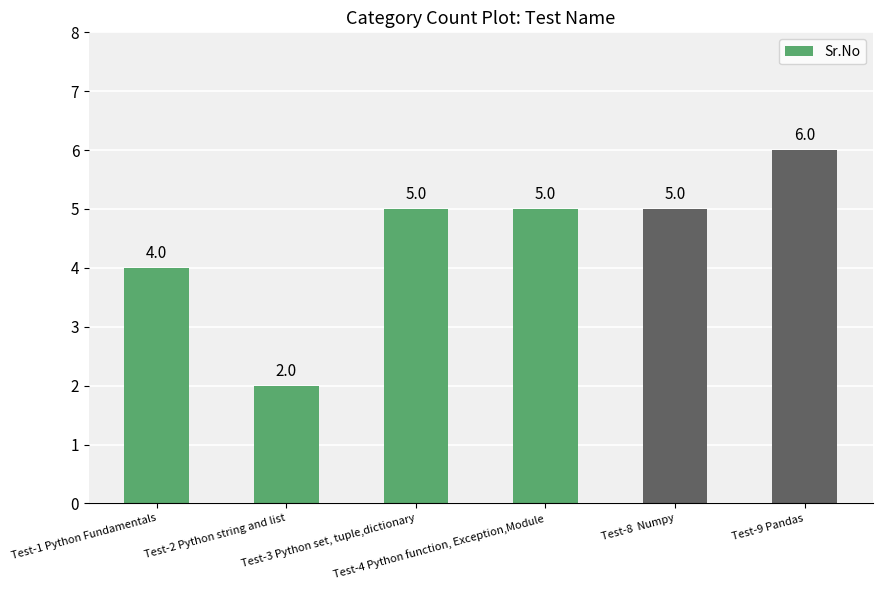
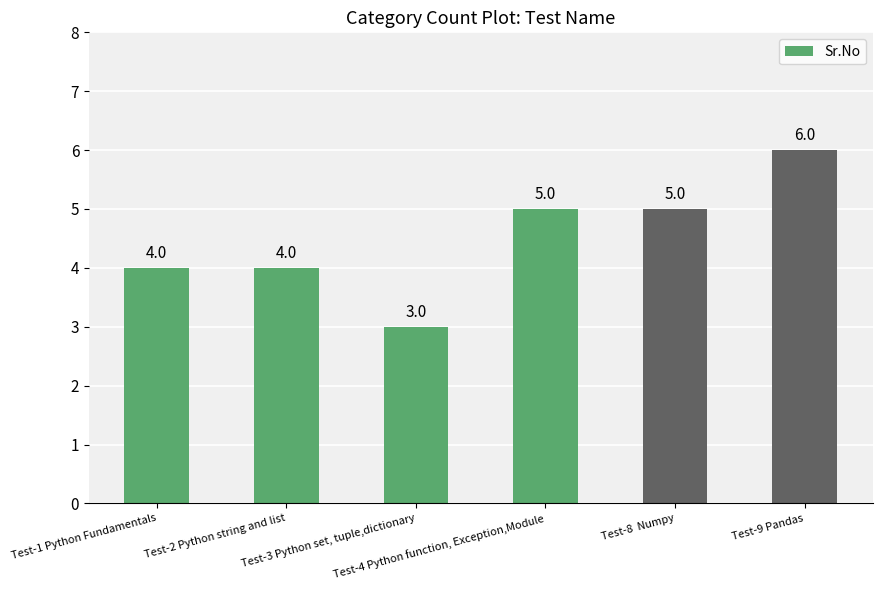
  {
    "Test-1 Python Fundamentals": 4.0,
-   "Test-2 Python string and list": 2.0,
-   "Test-3 Python set, tuple,dictionary": 5.0,
+   "Test-2 Python string and list": 4.0,
+   "Test-3 Python set, tuple,dictionary": 3.0,
    "Test-4 Python function, Exception,Module": 5.0,
    "Test-8 Numpy": 5.0,
    "Test-9 Pandas": 6.0
  }
